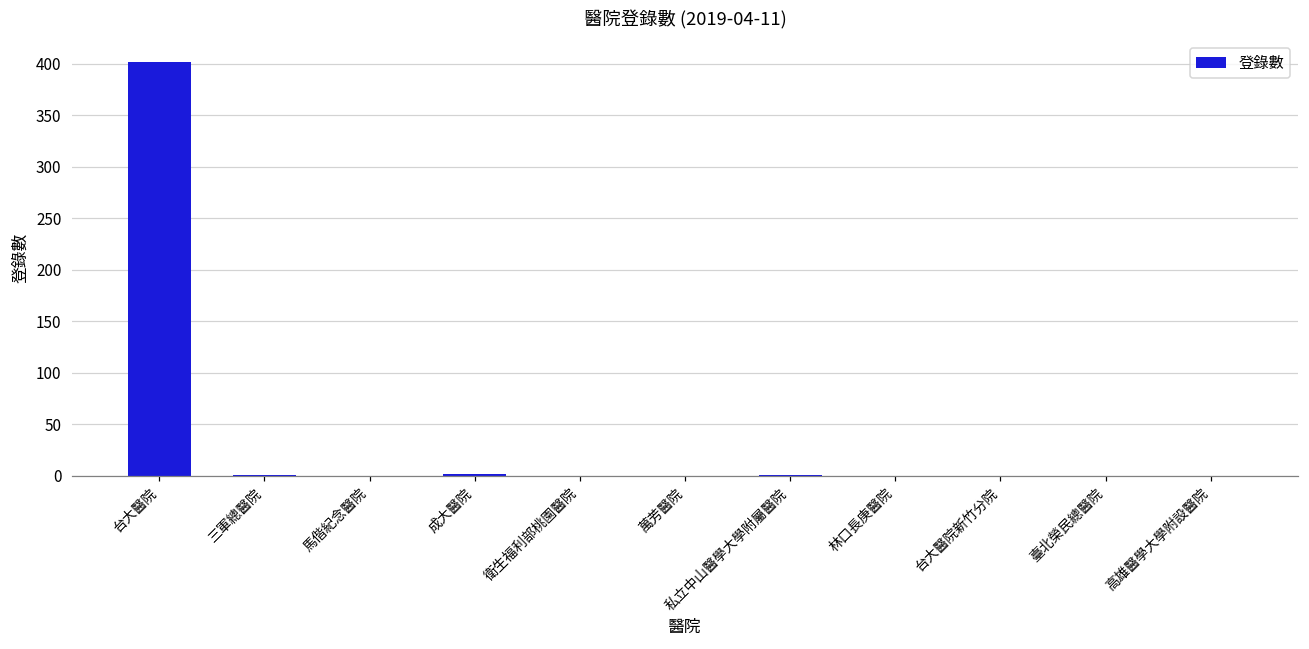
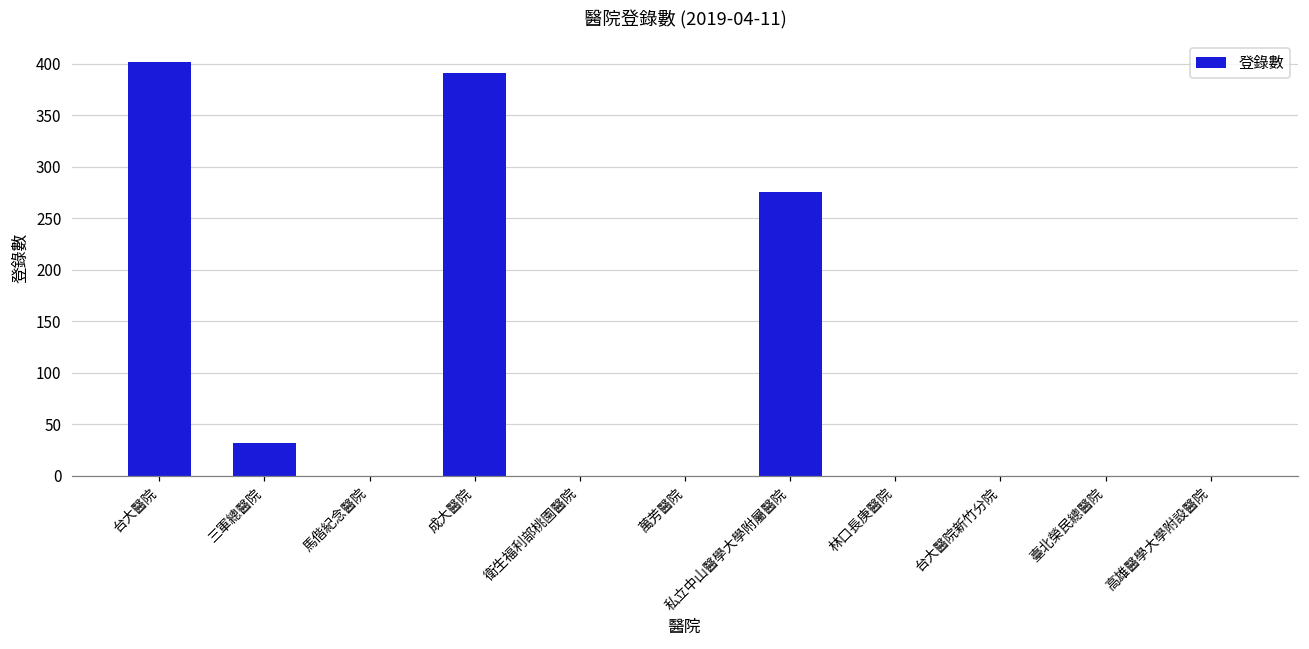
  {
    "台大醫院": 400,
-   "三軍總醫院": 0,
+   "三軍總醫院": 30,
    "馬偕紀念醫院": 0,
-   "成大醫院": 0,
+   "成大醫院": 390,
    "衛生福利部桃園醫院": 0,
    "萬芳醫院": 0,
-   "私立中山醫學大學附屬醫院": 0,
+   "私立中山醫學大學附屬醫院": 280,
    "林口長庚醫院": 0,
    "台大醫院新竹分院": 0,
    "臺北榮民總醫院": 0,
    "高雄醫學大學附設醫院": 0
  }
